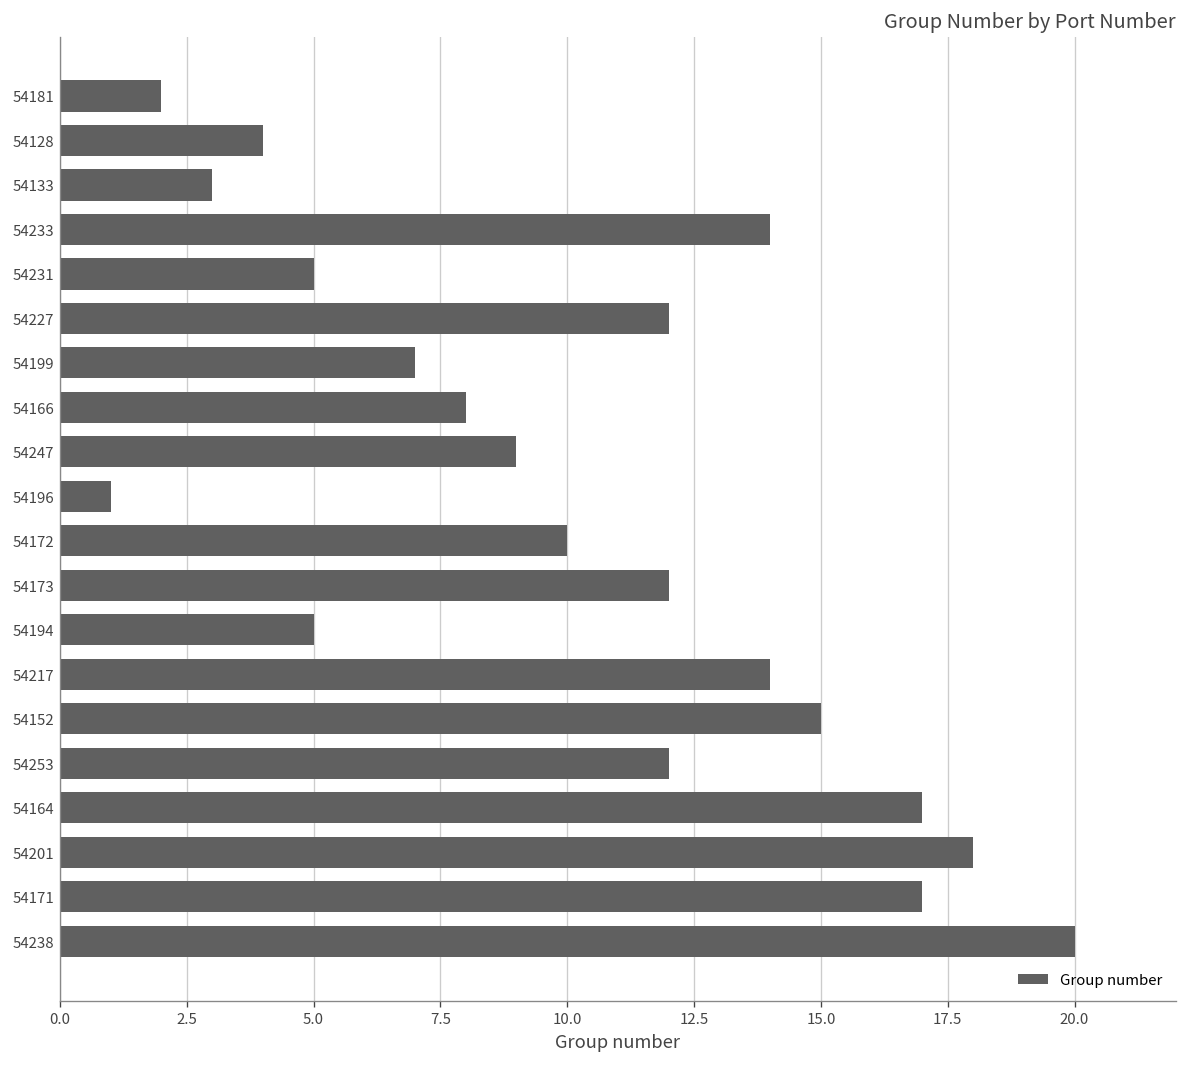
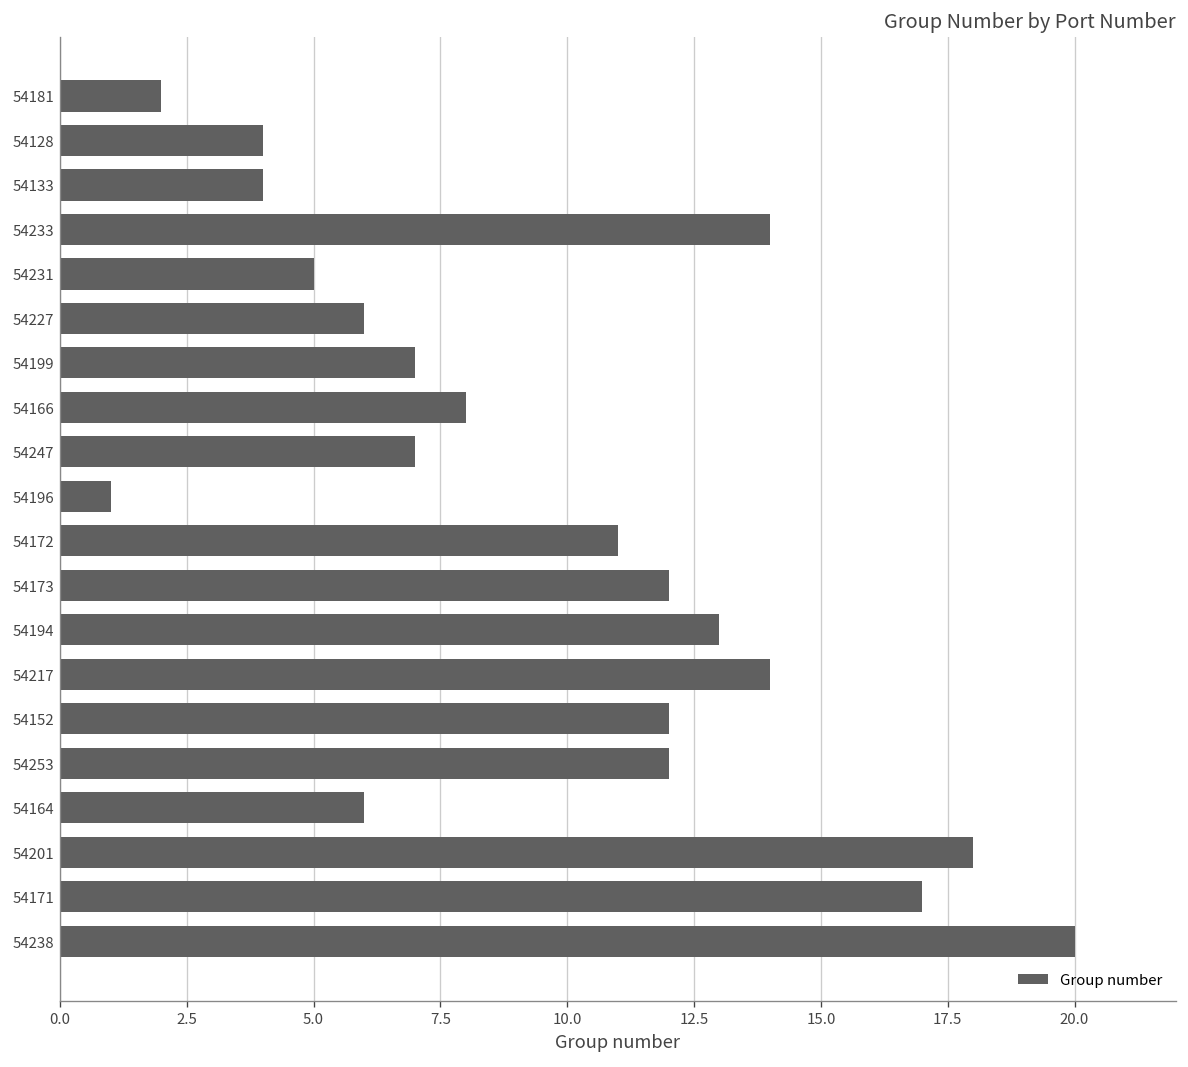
  {
    "54181": 2,
    "54128": 4,
-   "54133": 3,
+   "54133": 4,
    "54233": 14,
    "54231": 5,
-   "54227": 12,
+   "54227": 6,
    "54199": 7,
    "54166": 8,
-   "54247": 9,
+   "54247": 7,
    "54196": 1,
-   "54172": 10,
+   "54172": 11,
    "54173": 12,
-   "54194": 5,
+   "54194": 13,
    "54217": 14,
-   "54152": 15,
+   "54152": 12,
    "54253": 12,
-   "54164": 17,
+   "54164": 6,
    "54201": 18,
    "54171": 17,
    "54238": 20
  }
